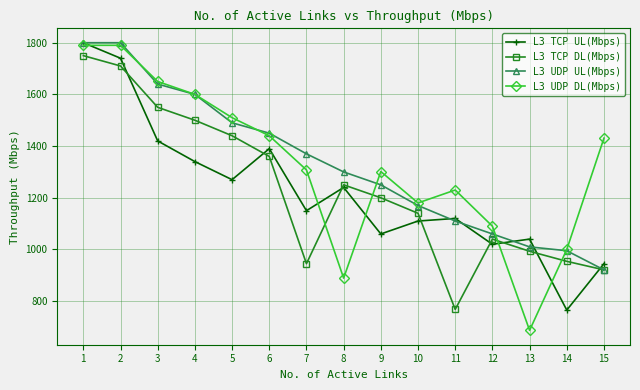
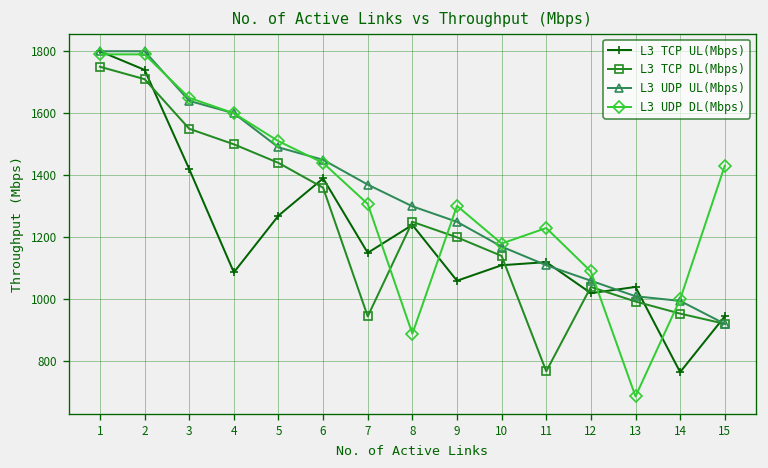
  {
    "L3 TCP UL(Mbps)": {
      "2": 1740,
      "3": 1420,
-     "4": 1340,
+     "4": 1090,
      "5": 1270,
      "6": 1390,
      "7": 1150,
      "8": 1240,
      "9": 1060,
      "10": 1110,
      "11": 1120,
      "12": 1020,
      "13": 1040,
      "14": 770,
      "15": 950
    },
    "L3 UDP DL(Mbps)": {
      "1": 1790,
      "2": 1790,
      "3": 1650,
      "5": 1510,
      "7": 1310,
      "8": 890,
      "9": 1300,
      "10": 1180,
      "11": 1230,
      "12": 1090,
      "13": 690,
      "15": 1430
    }
  }
